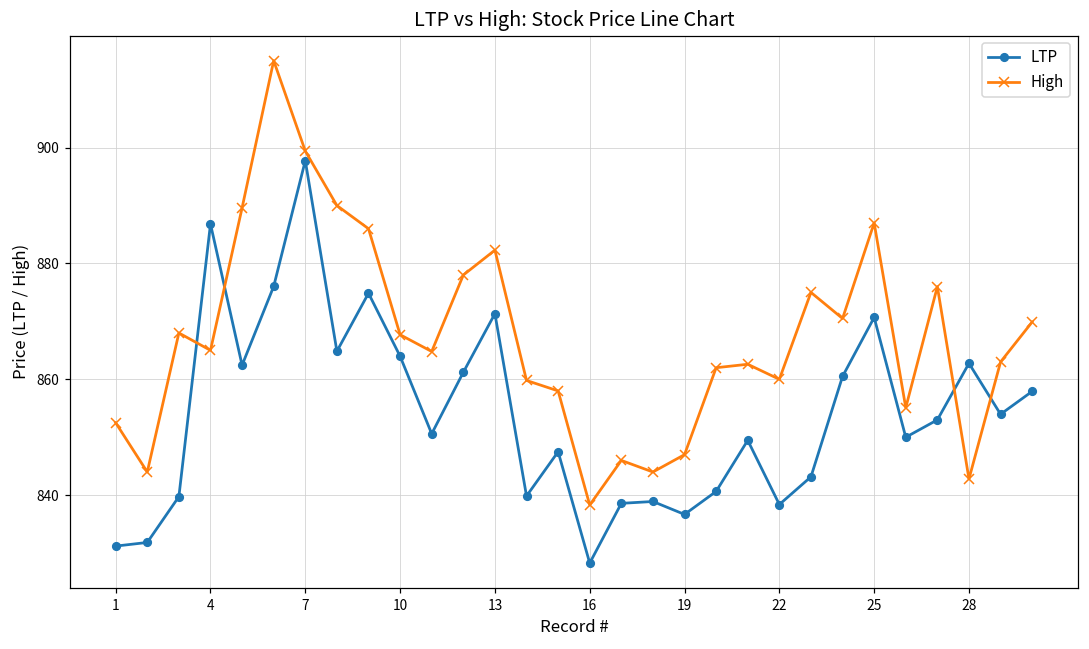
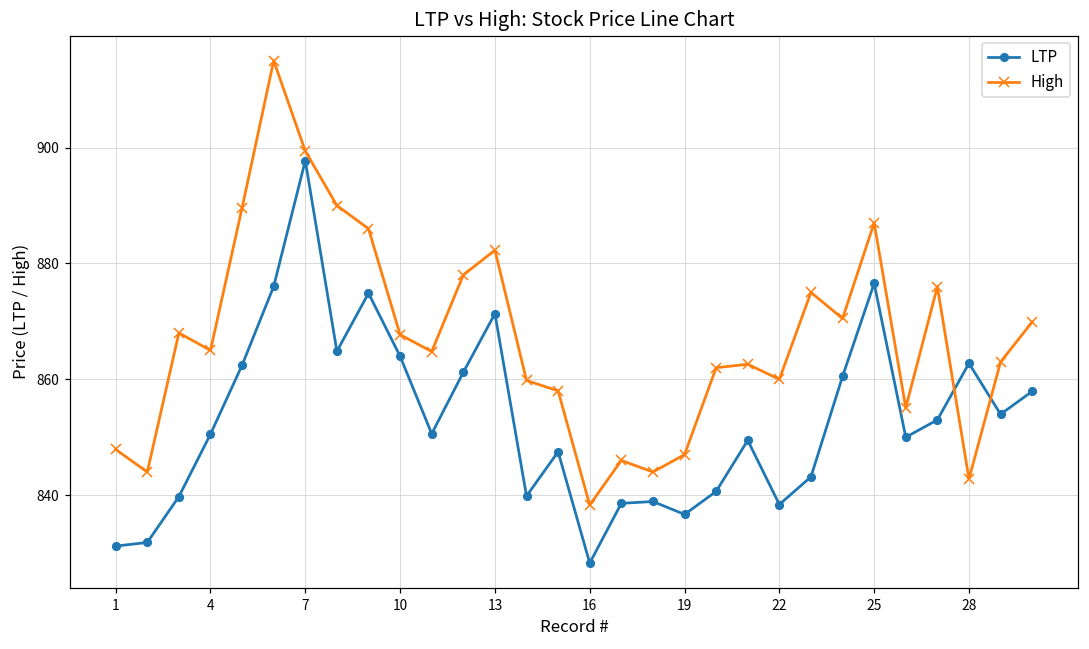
  {
    "LTP": {
      "1": 831,
-     "4": 887,
+     "4": 851,
      "7": 898,
      "10": 864,
      "13": 871,
      "16": 828,
      "19": 837,
      "22": 838,
-     "25": 871,
+     "25": 877,
      "28": 863
    },
    "High": {
-     "1": 853,
+     "1": 848,
      "4": 865,
      "7": 899,
      "10": 868,
      "13": 882,
      "16": 838,
      "19": 847,
      "22": 860,
      "25": 887,
      "28": 843
    }
  }
